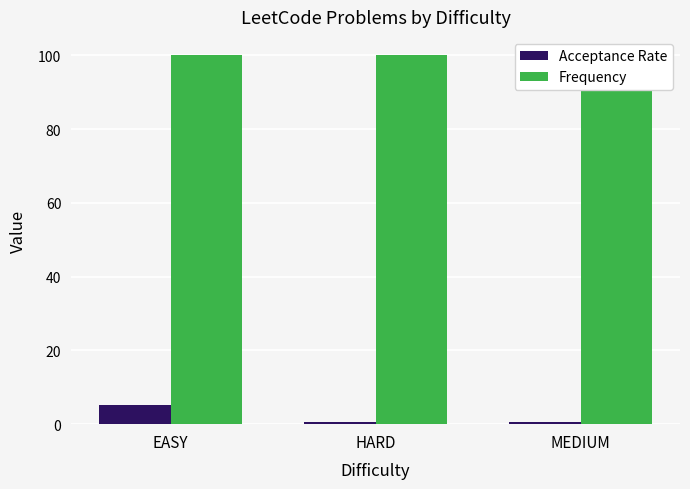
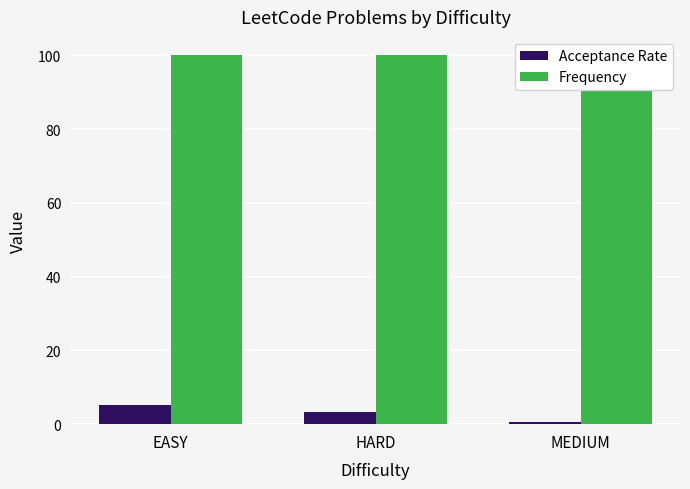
  {
    "Acceptance Rate": {
      "EASY": 5,
-     "HARD": 1
+     "HARD": 3
    },
    "Frequency": {
      "EASY": 100,
      "HARD": 100
    }
  }
